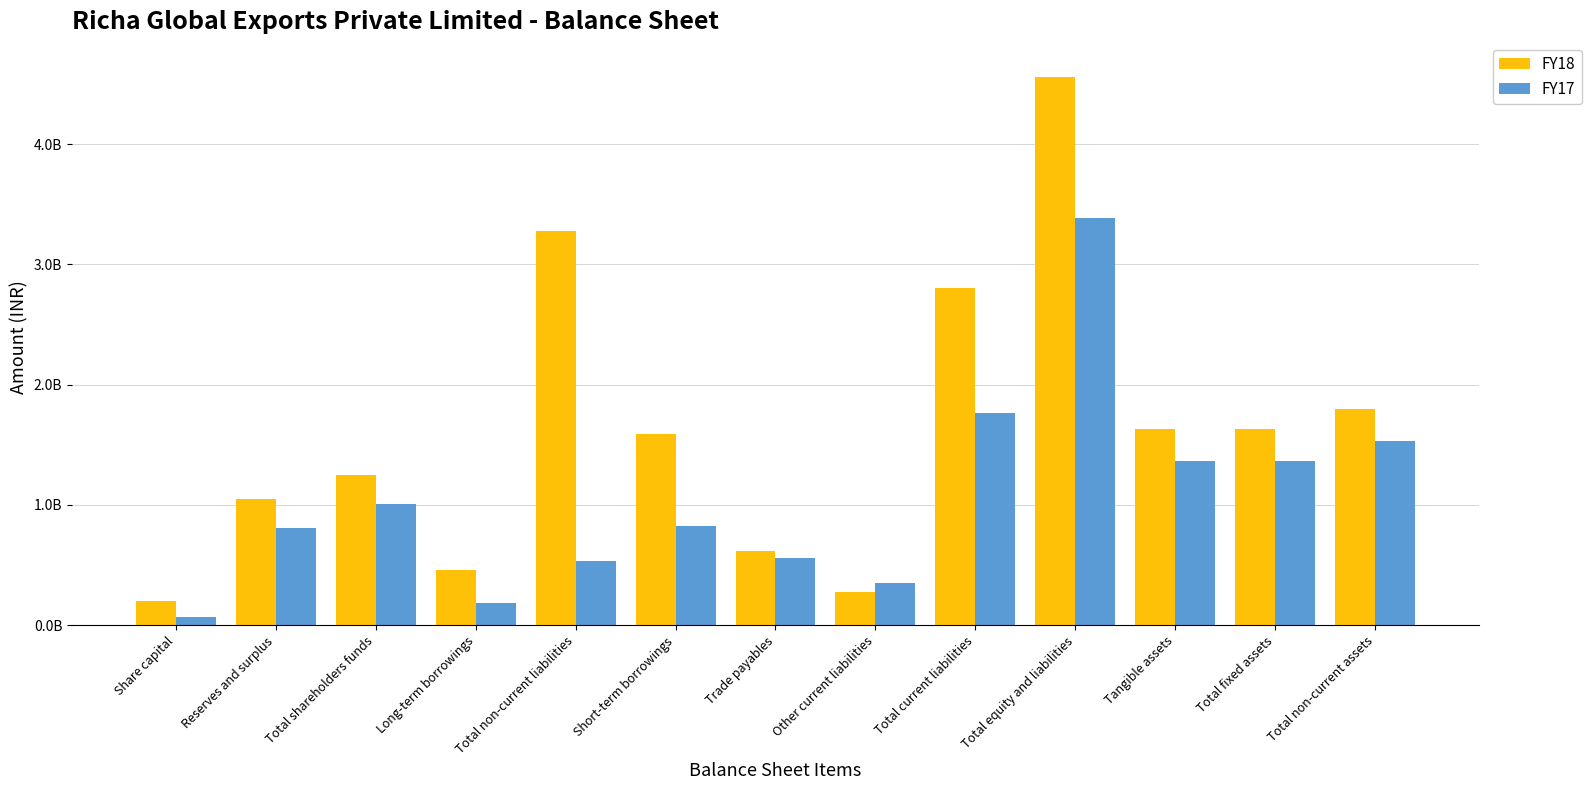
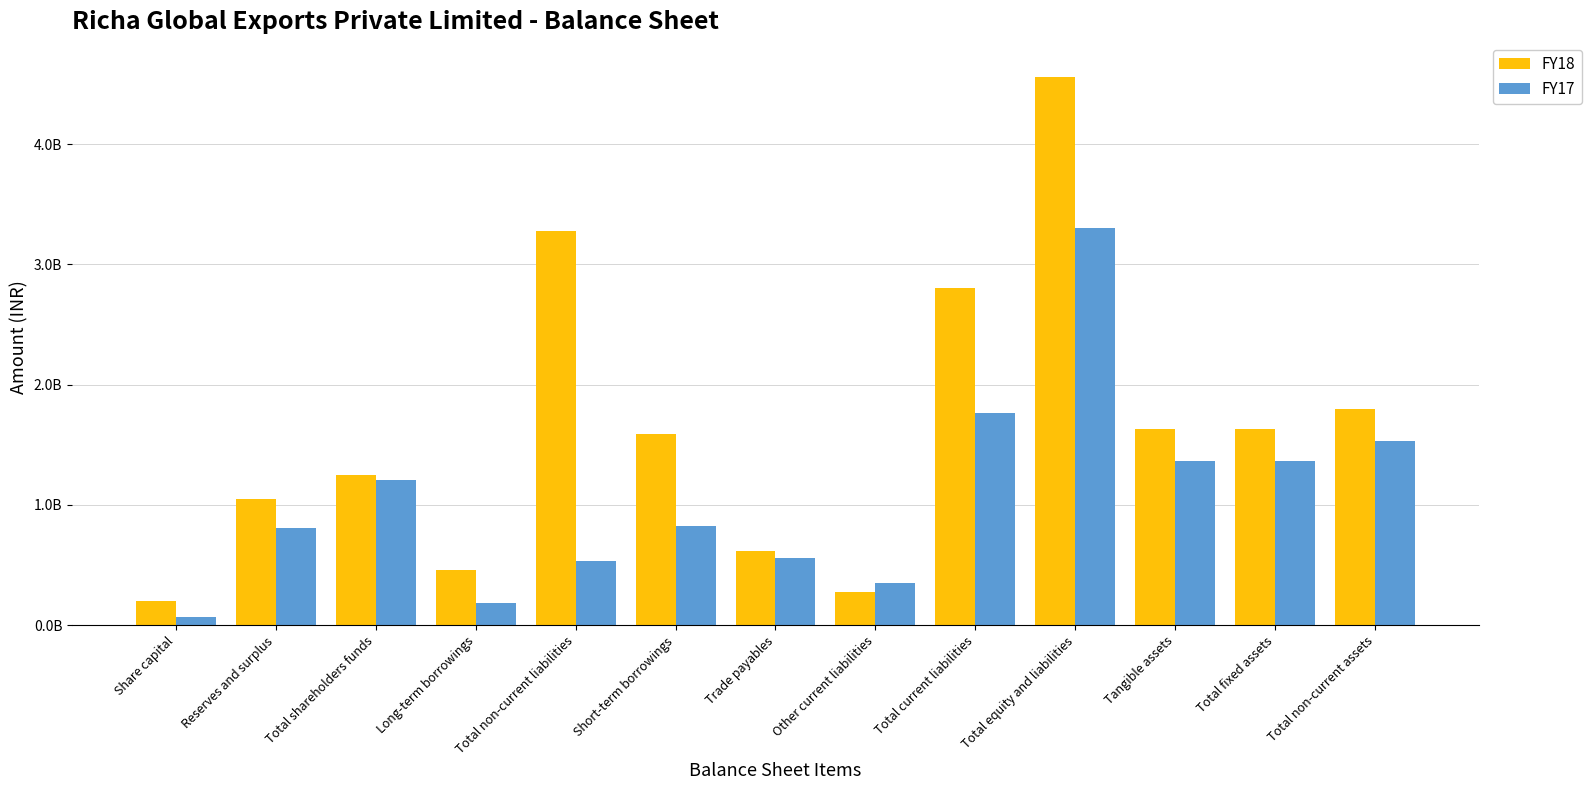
  {
    "FY18": {
      "Share capital": 200000000,
      "Reserves and surplus": 1050000000,
      "Total shareholders funds": 1250000000,
      "Long-term borrowings": 460000000,
      "Total non-current liabilities": 3280000000,
      "Short-term borrowings": 1590000000,
      "Trade payables": 620000000,
      "Other current liabilities": 270000000,
      "Total current liabilities": 2800000000,
      "Total equity and liabilities": 4560000000,
      "Tangible assets": 1630000000,
      "Total fixed assets": 1630000000,
      "Total non-current assets": 1800000000
    },
    "FY17": {
      "Share capital": 70000000,
      "Reserves and surplus": 800000000,
-     "Total shareholders funds": 1000000000,
+     "Total shareholders funds": 1210000000,
      "Long-term borrowings": 190000000,
      "Total non-current liabilities": 530000000,
      "Short-term borrowings": 820000000,
      "Trade payables": 560000000,
      "Other current liabilities": 350000000,
      "Total current liabilities": 1770000000,
-     "Total equity and liabilities": 3380000000,
+     "Total equity and liabilities": 3300000000,
      "Tangible assets": 1360000000,
      "Total fixed assets": 1360000000,
      "Total non-current assets": 1530000000
    }
  }
